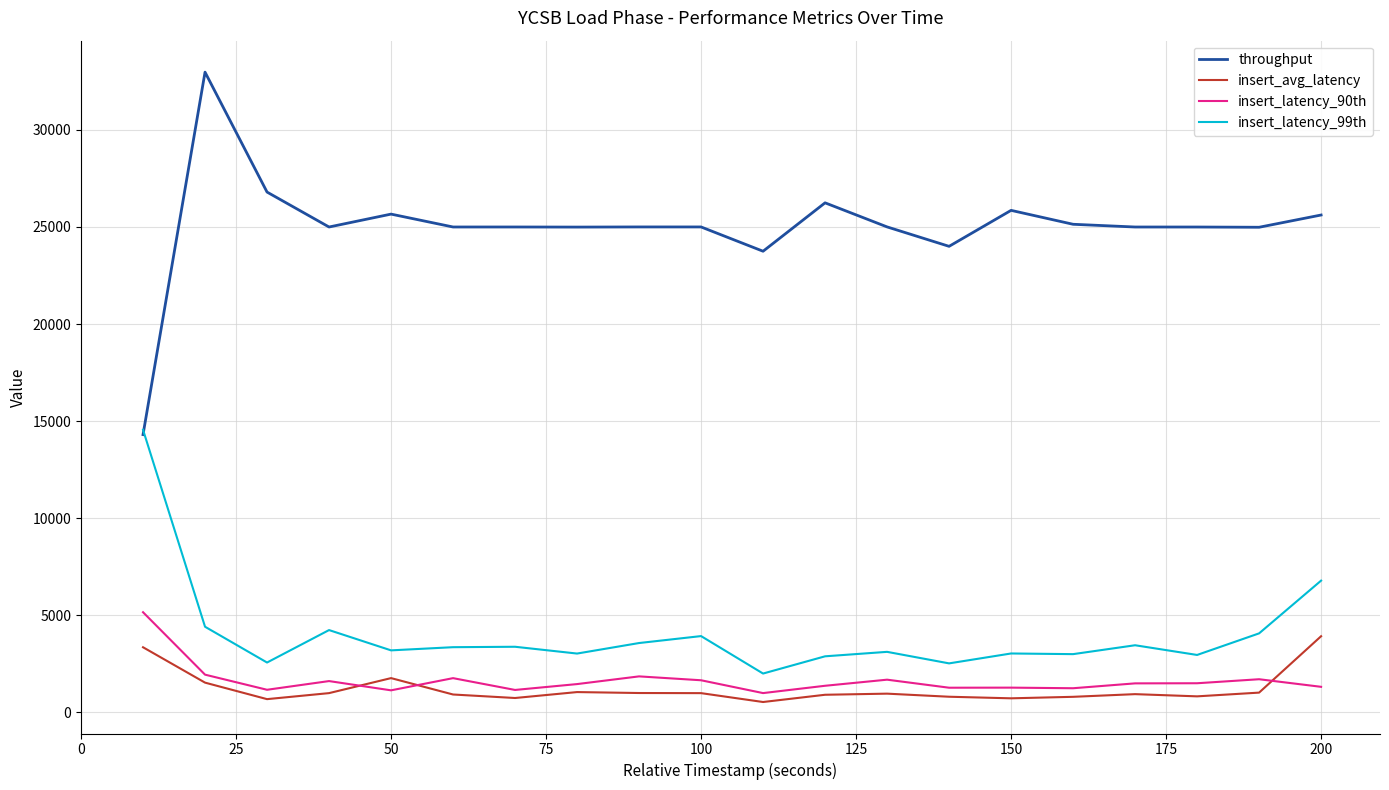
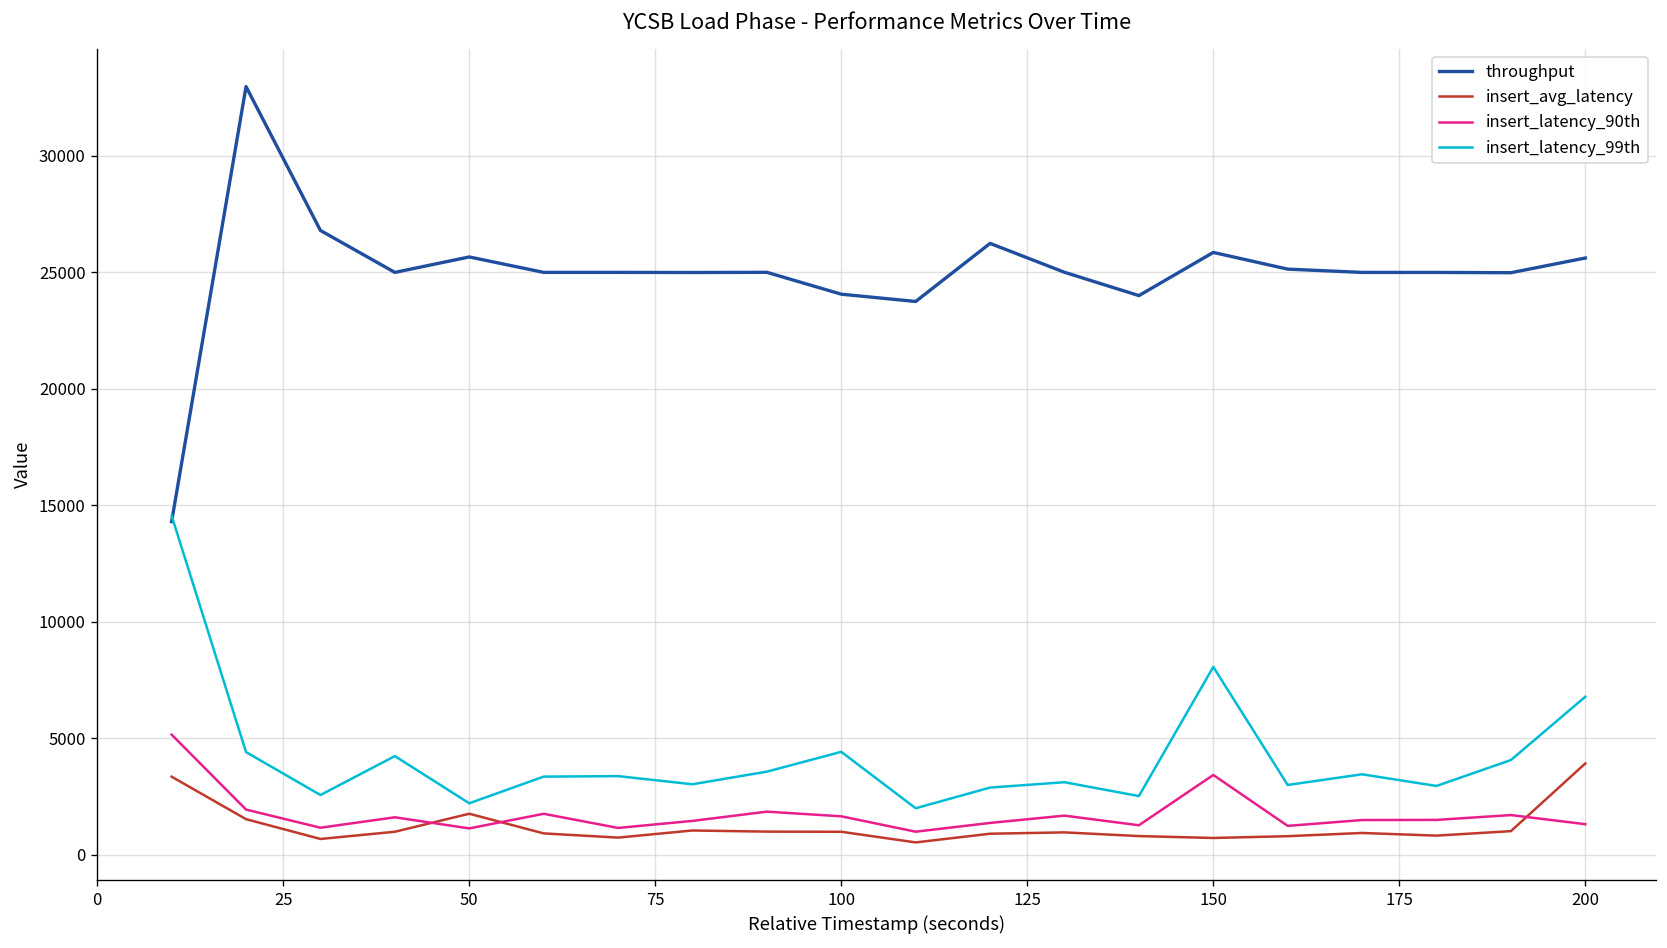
  {
    "throughput": {
      "50": 25700,
-     "100": 25000,
+     "100": 24100,
      "150": 25900,
      "200": 25600
    },
    "insert_avg_latency": {
      "50": 1800,
      "100": 1000,
      "150": 700,
      "200": 3900
    },
    "insert_latency_90th": {
      "50": 1100,
      "100": 1600,
-     "150": 1300,
+     "150": 3400,
      "200": 1300
    },
    "insert_latency_99th": {
-     "50": 3200,
-     "100": 3900,
-     "150": 3000,
+     "50": 2200,
+     "100": 4400,
+     "150": 8100,
      "200": 6800
    }
  }
